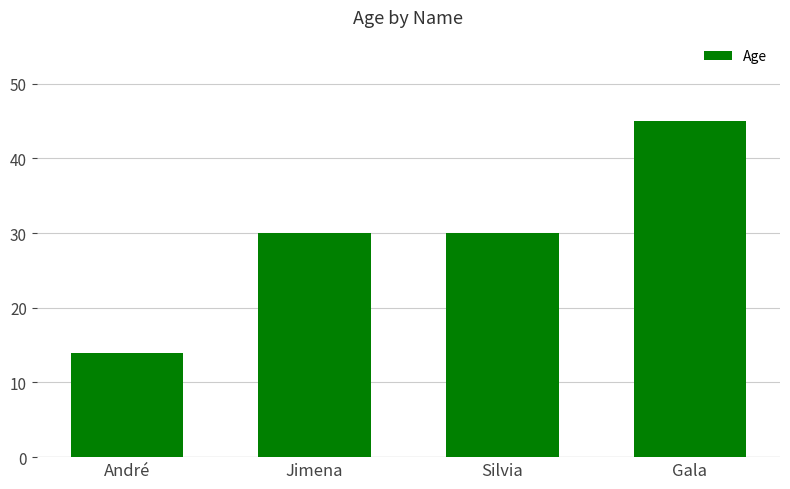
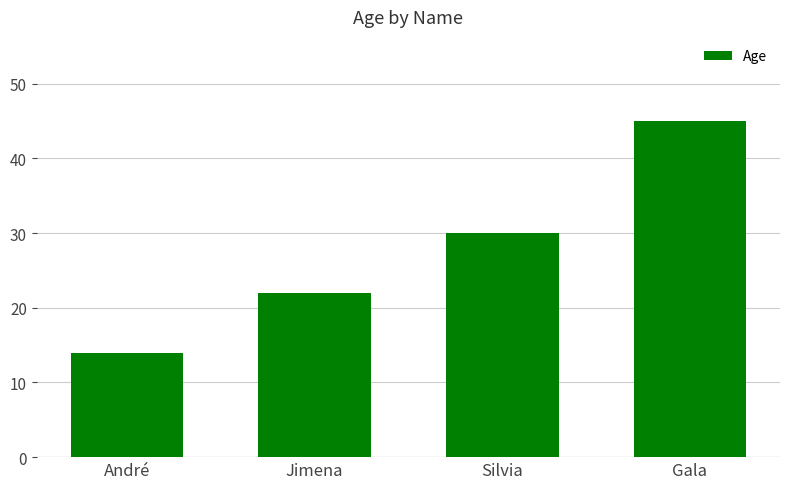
  {
    "André": 14,
-   "Jimena": 30,
+   "Jimena": 22,
    "Silvia": 30,
    "Gala": 45
  }
